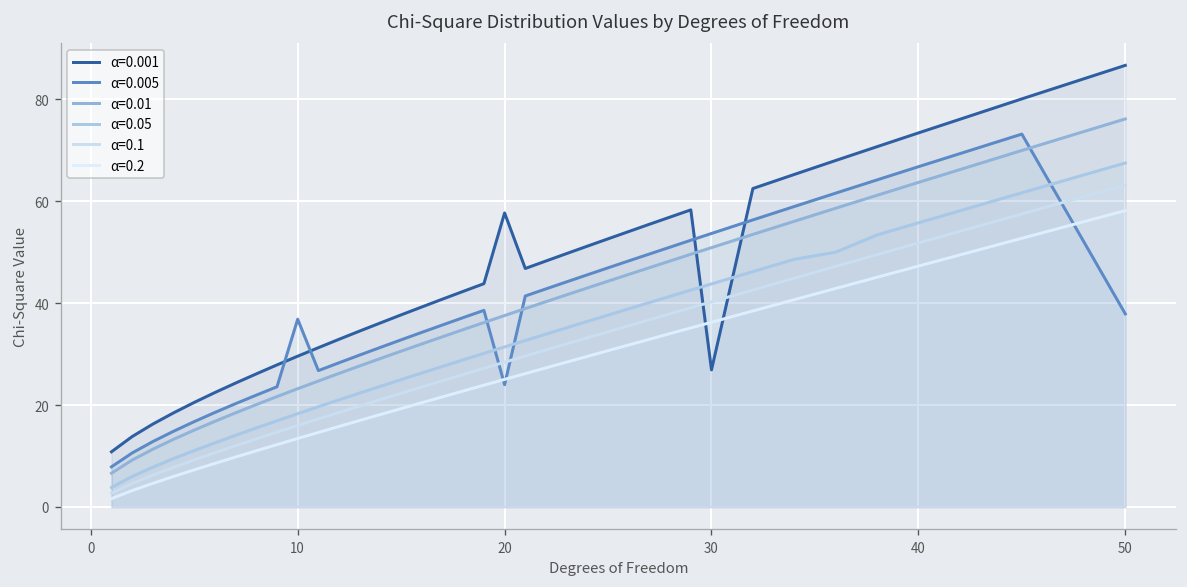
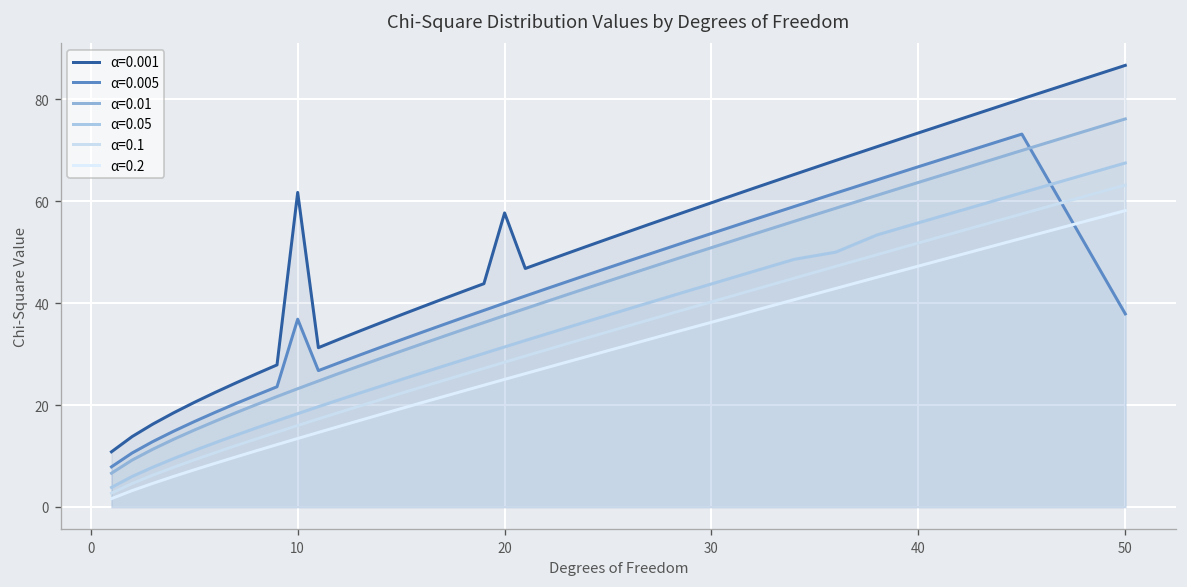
  {
    "α=0.001": {
-     "10": 30,
+     "10": 62,
      "20": 58,
-     "30": 27,
+     "30": 60,
      "40": 73,
      "50": 87
    },
    "α=0.005": {
      "10": 37,
-     "20": 24,
+     "20": 40,
      "30": 54,
      "40": 67,
      "50": 38
    }
  }
